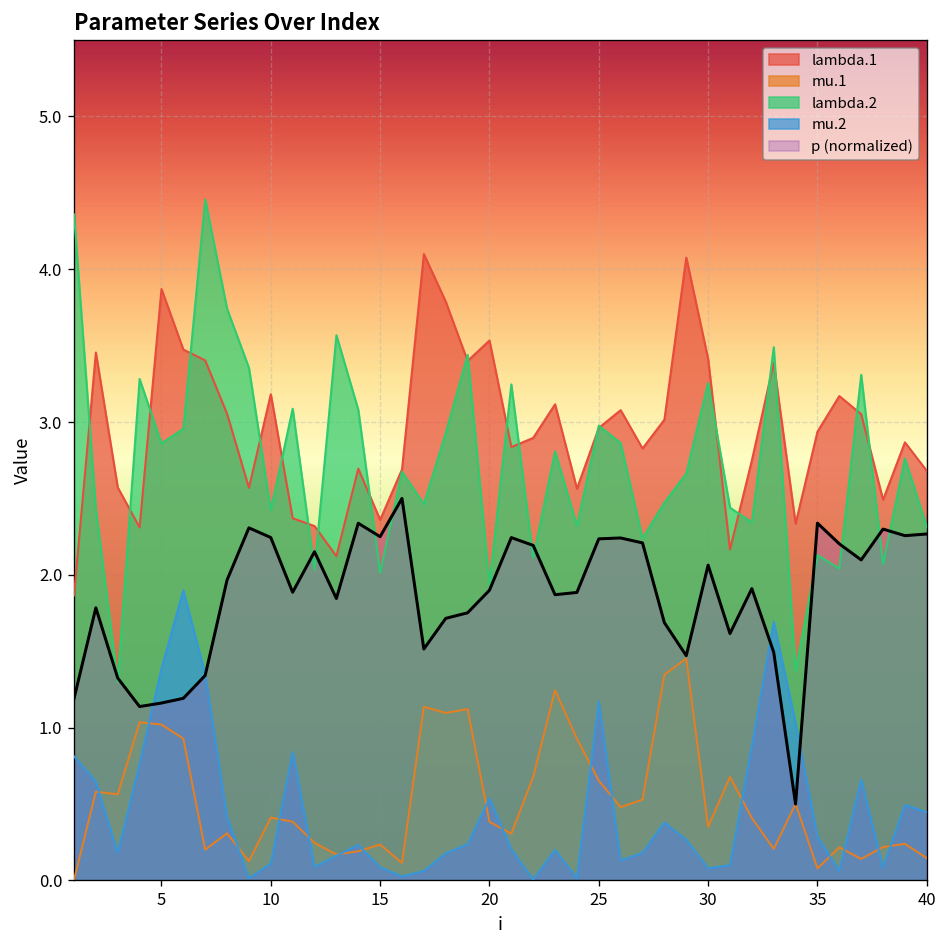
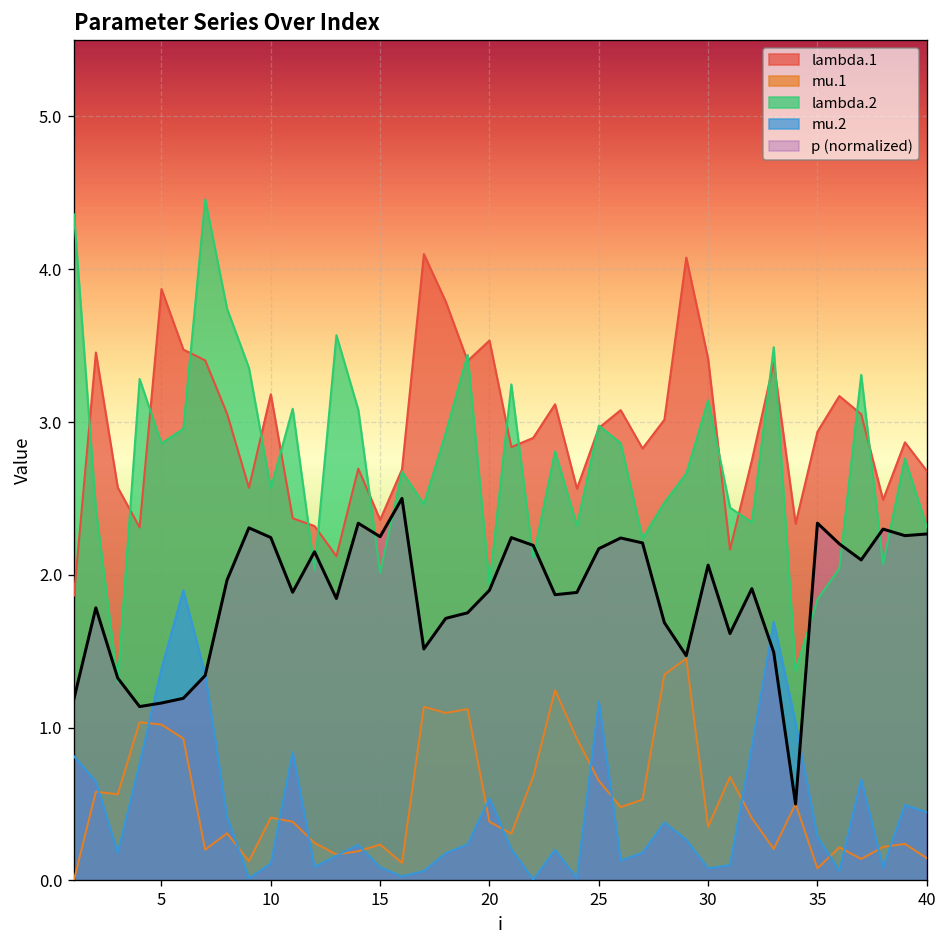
  {
    "lambda.2": {
      "5": 2.86,
-     "10": 2.42,
+     "10": 2.57,
      "15": 2.01,
      "20": 1.94,
-     "30": 3.26,
-     "35": 2.13,
+     "30": 3.14,
+     "35": 1.84,
      "40": 2.31
    },
    "mu.2": {
      "5": 1.39,
      "10": 0.11,
      "15": 0.09,
      "20": 0.54,
      "25": 1.17,
      "30": 0.08,
      "35": 0.28,
      "40": 0.45
    },
    "p (normalized)": {
      "5": 1.16,
      "10": 2.24,
      "15": 2.25,
      "20": 1.90,
-     "25": 2.24,
+     "25": 2.17,
      "30": 2.06,
      "35": 2.34,
      "40": 2.27
    }
  }
